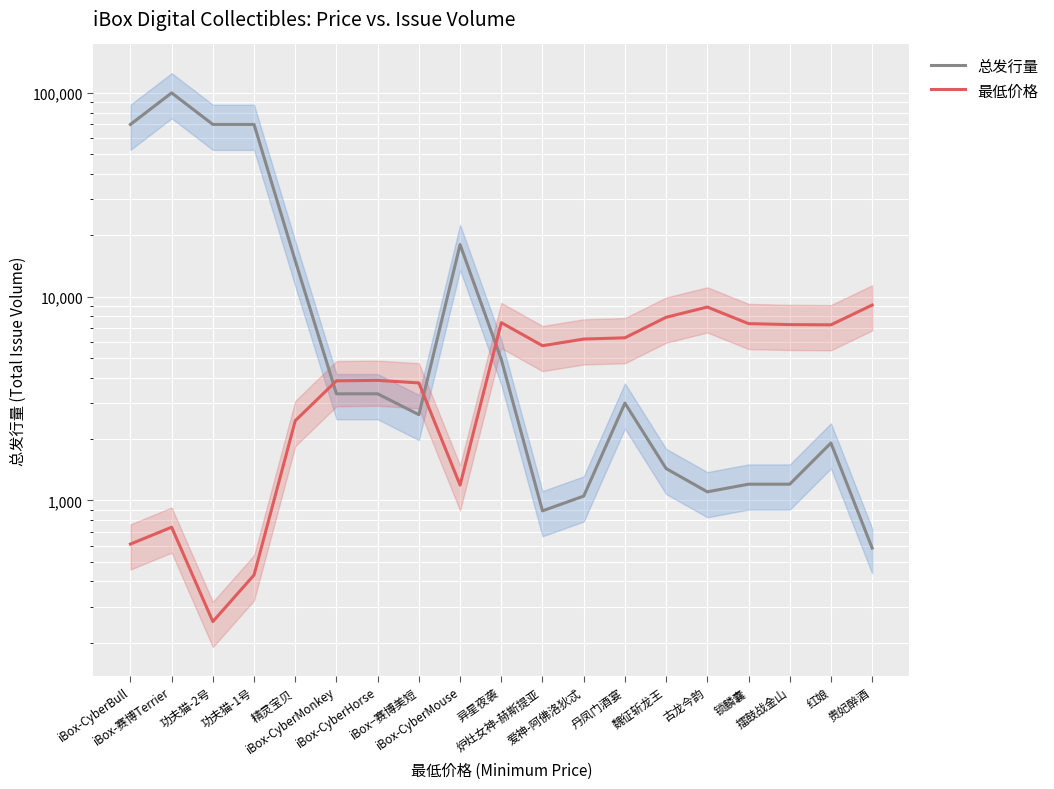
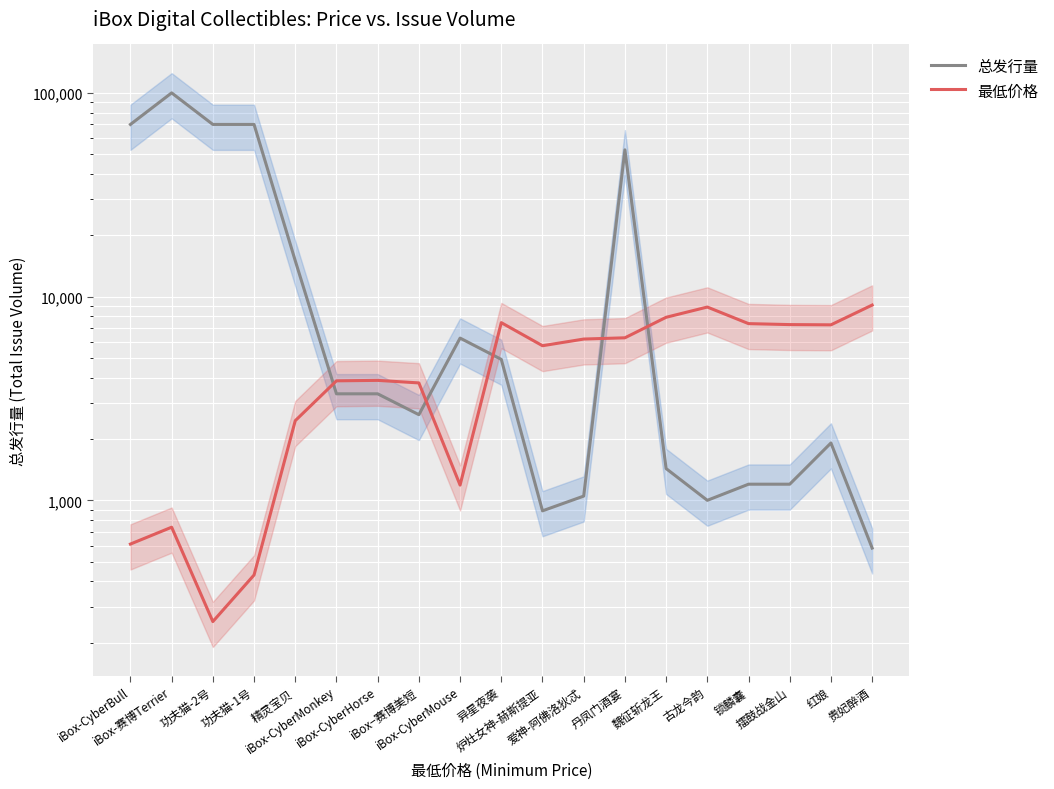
  {
    "总发行量": {
      "iBox-CyberBull": "70,000",
      "iBox-赛博Terrier": "100,000",
      "功夫猫-2号": "70,000",
      "功夫猫-1号": "70,000",
      "精灵宝贝": "15,000",
      "iBox-CyberMonkey": "3,300",
      "iBox-CyberHorse": "3,300",
      "iBox−赛博美短": "2,600",
-     "iBox-CyberMouse": "18,000",
+     "iBox-CyberMouse": "6,300",
      "异星夜袭": "4,900",
      "炉灶女神-赫斯提亚": "900",
      "爱神-阿佛洛狄忒": "1,000",
-     "丹凤门酒宴": "3,000",
+     "丹凤门酒宴": "53,000",
      "魏征斩龙王": "1,400",
-     "古龙今韵": "1,100",
+     "古龙今韵": "1,000",
      "锁麟囊": "1,200",
      "擂鼓战金山": "1,200",
      "红娘": "1,900",
      "贵妃醉酒": "580"
    }
  }
